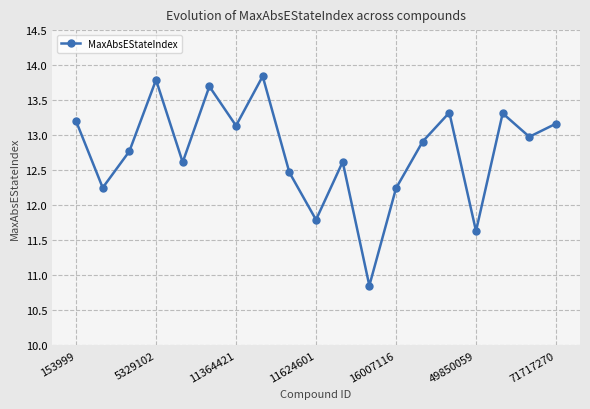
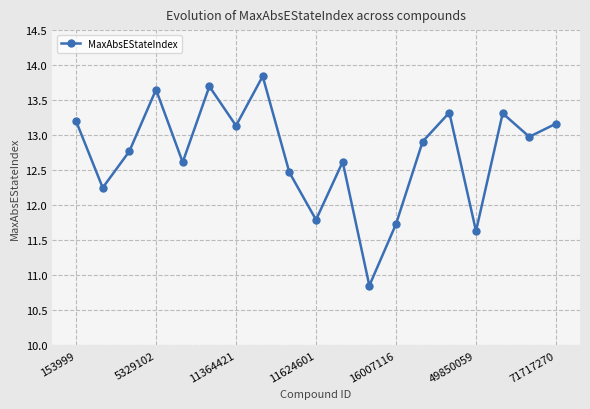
  {
    "153999": 13.2,
-   "5329102": 13.8,
+   "5329102": 13.7,
    "11364421": 13.1,
    "11624601": 11.8,
-   "16007116": 12.2,
+   "16007116": 11.7,
    "49850059": 11.6,
    "71717270": 13.2
  }
